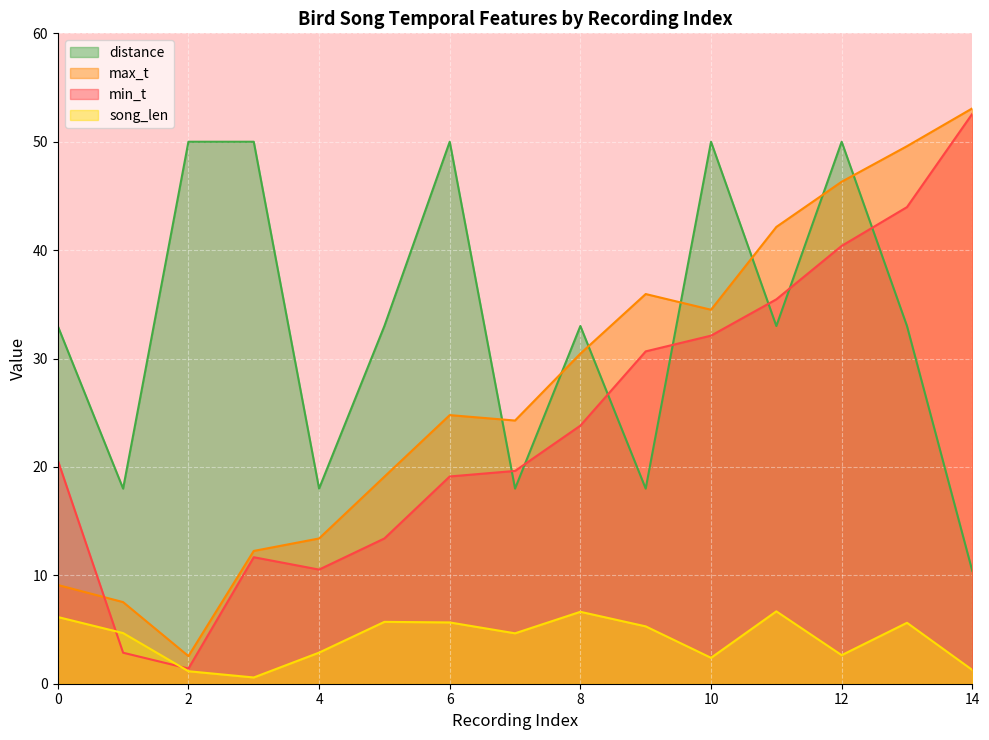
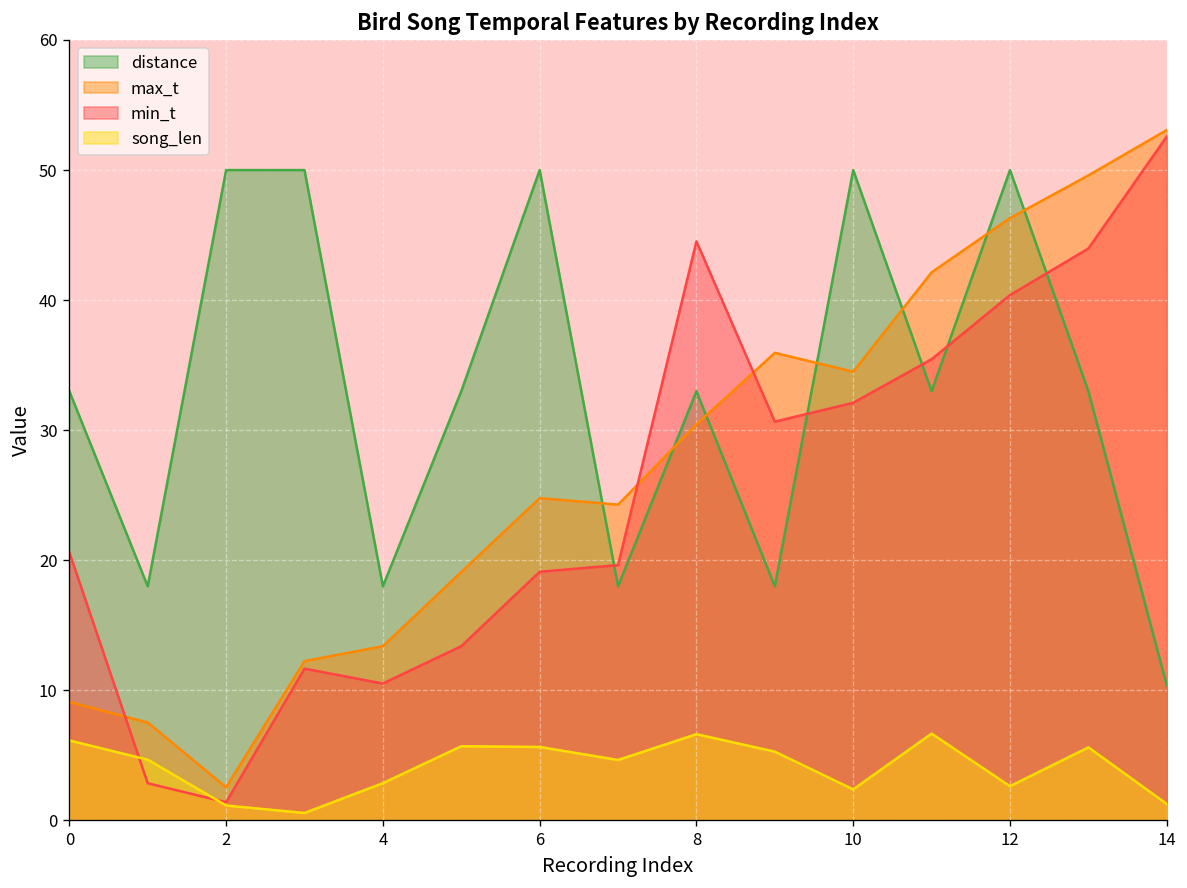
  {
    "distance": {
      "0": 33.0,
      "2": 50.0,
      "4": 18.0,
      "6": 50.0,
      "8": 33.0,
      "10": 50.0,
      "12": 50.0,
      "14": 10.4
    },
    "min_t": {
      "0": 20.6,
      "2": 1.4,
      "4": 10.5,
      "6": 19.1,
-     "8": 23.8,
+     "8": 44.5,
      "10": 32.1,
      "12": 40.4,
      "14": 52.6
    }
  }
